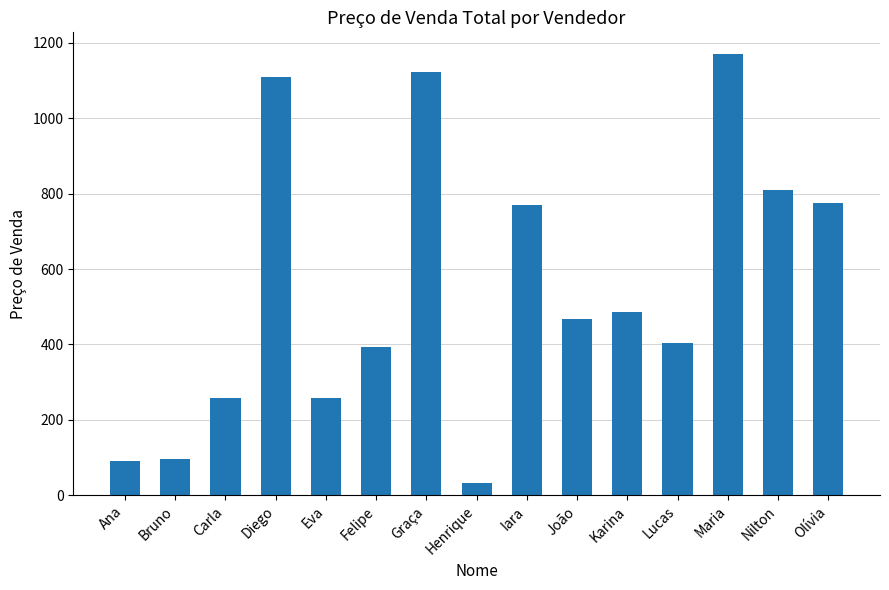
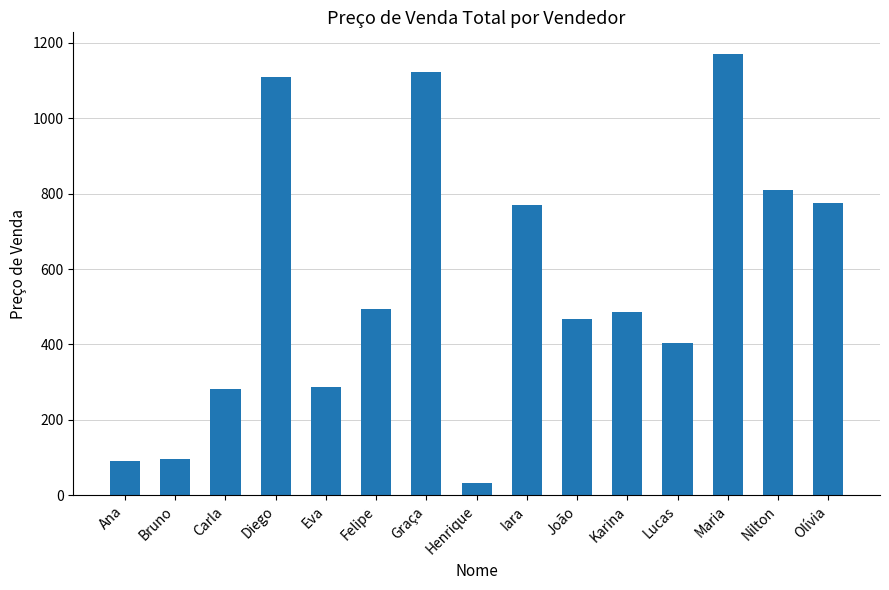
  {
    "Ana": 90,
    "Bruno": 100,
-   "Carla": 260,
+   "Carla": 280,
    "Diego": 1110,
-   "Eva": 260,
-   "Felipe": 390,
+   "Eva": 290,
+   "Felipe": 490,
    "Graça": 1120,
    "Henrique": 30,
    "Iara": 770,
    "João": 470,
    "Karina": 490,
    "Lucas": 400,
    "Maria": 1170,
    "Nilton": 810,
    "Olívia": 770
  }
